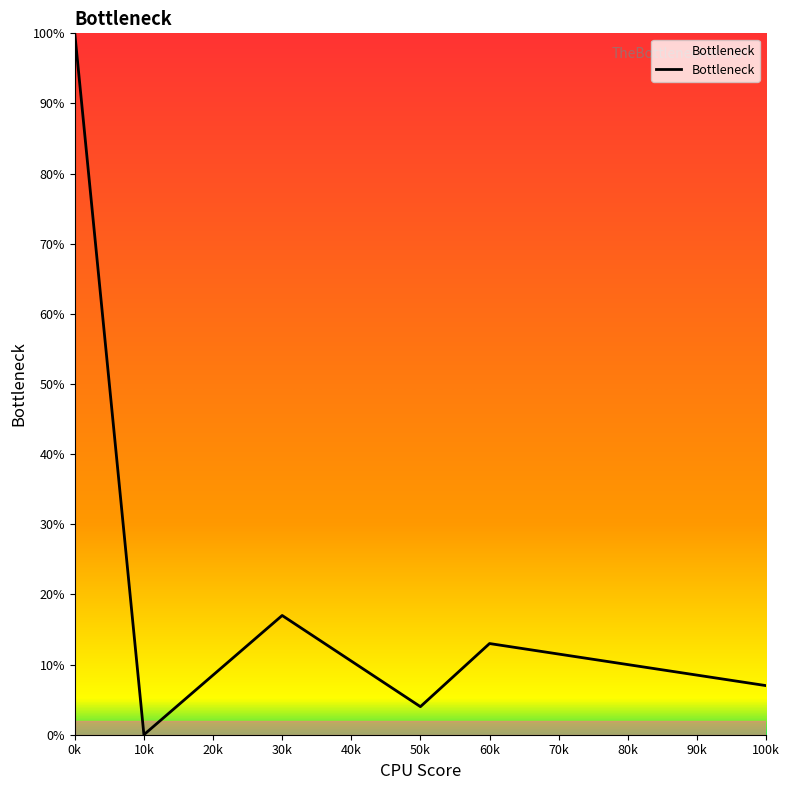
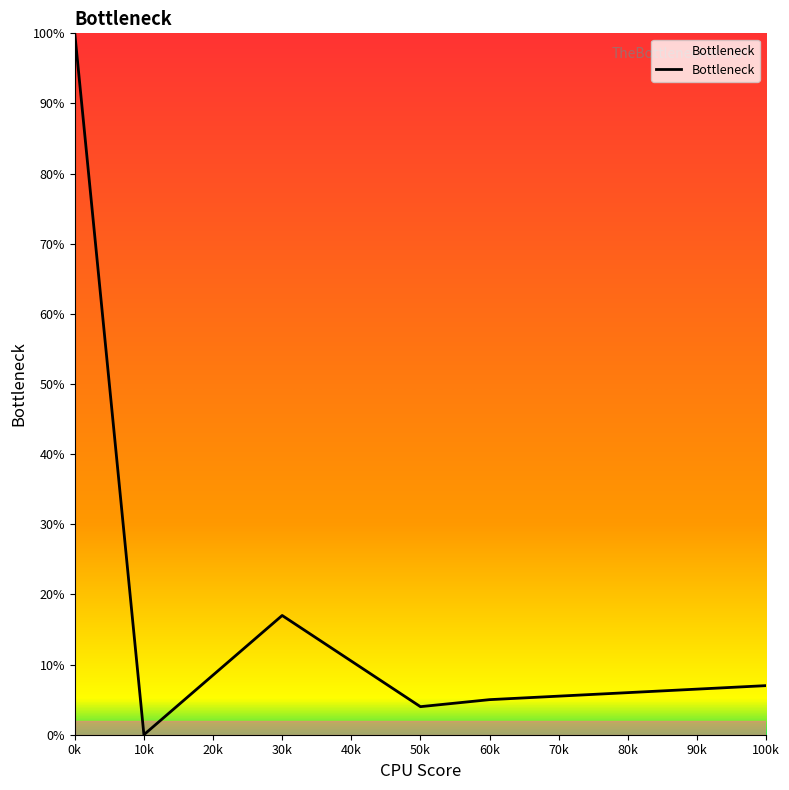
  {
    "0k": "100%",
    "30k": "17%",
    "50k": "4%",
-   "60k": "13%",
+   "60k": "5%",
    "100k": "7%"
  }
